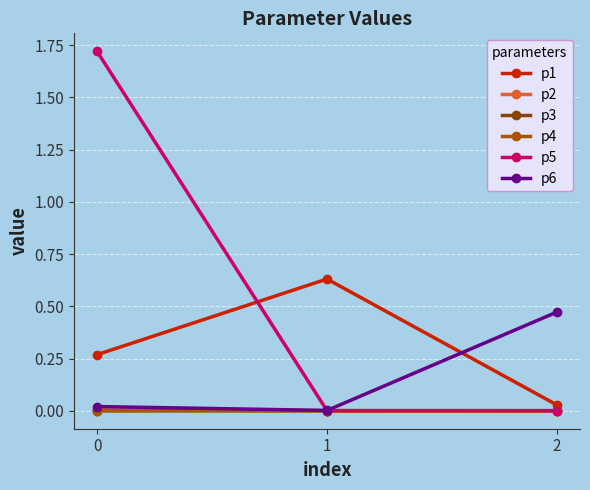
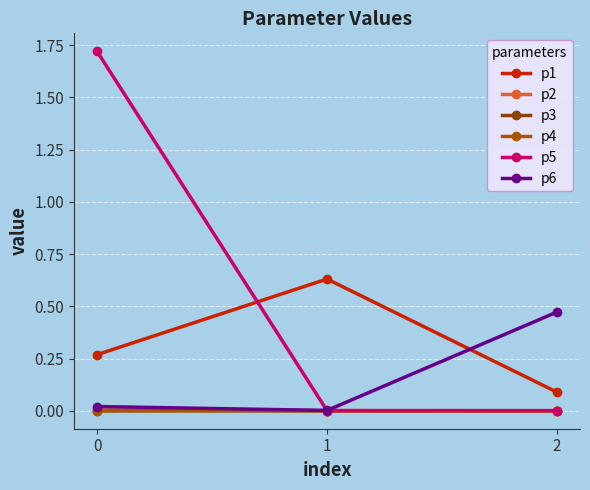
  {
    "p1": {
      "0": 0.27,
      "1": 0.63,
-     "2": 0.03
+     "2": 0.09
    },
    "p5": {
      "0": 1.72
    },
    "p6": {
      "0": 0.02,
      "2": 0.47
    }
  }
